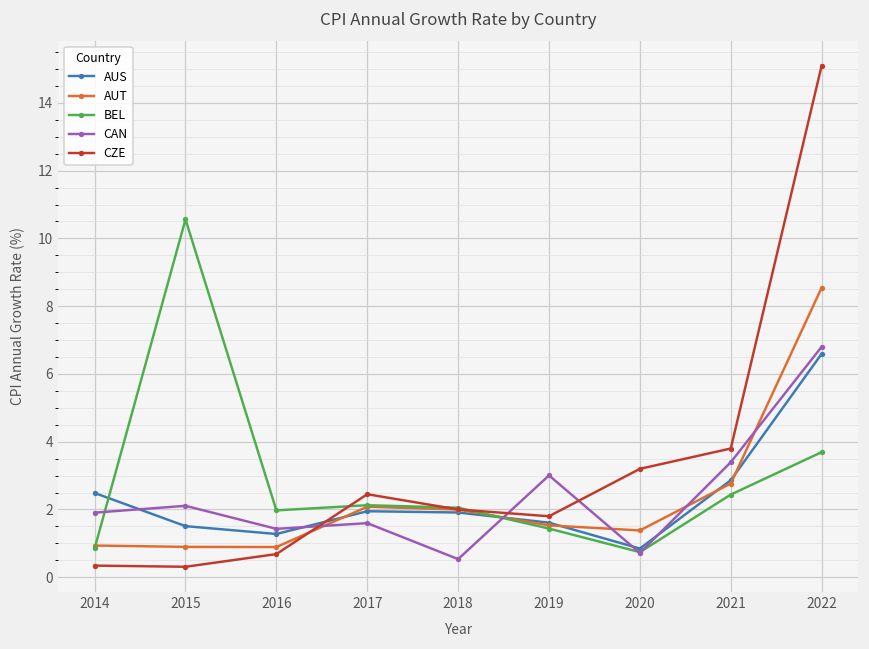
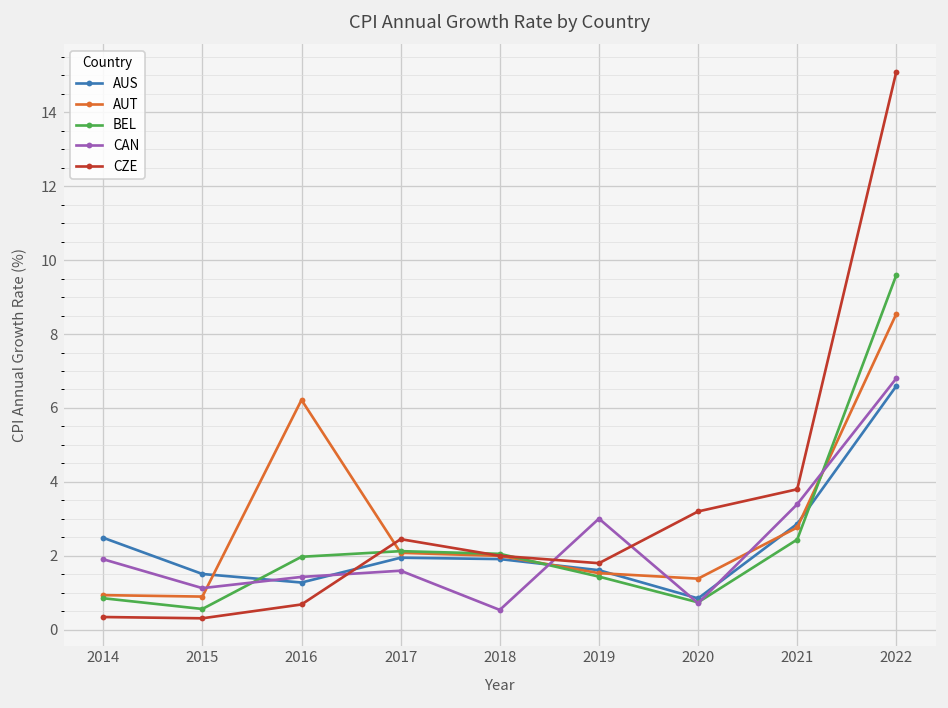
  {
    "AUS": {
      "2014": 2.5,
      "2015": 1.5,
      "2016": 1.3,
      "2017": 1.9,
      "2018": 1.9,
      "2020": 0.8,
      "2021": 2.9,
      "2022": 6.6
    },
    "AUT": {
      "2014": 0.9,
      "2015": 0.9,
-     "2016": 0.9,
+     "2016": 6.2,
      "2020": 1.4,
      "2021": 2.8,
      "2022": 8.5
    },
    "BEL": {
      "2014": 0.9,
-     "2015": 10.6,
+     "2015": 0.6,
      "2016": 2.0,
      "2019": 1.4,
      "2021": 2.4,
-     "2022": 3.7
+     "2022": 9.6
    },
    "CAN": {
      "2014": 1.9,
-     "2015": 2.1,
+     "2015": 1.1,
      "2016": 1.4,
      "2017": 1.6,
      "2018": 0.5,
      "2019": 3.0,
      "2021": 3.4,
      "2022": 6.8
    },
    "CZE": {
      "2014": 0.3,
      "2015": 0.3,
      "2016": 0.7,
      "2017": 2.5,
      "2019": 1.8,
      "2020": 3.2,
      "2021": 3.8,
      "2022": 15.1
    }
  }
